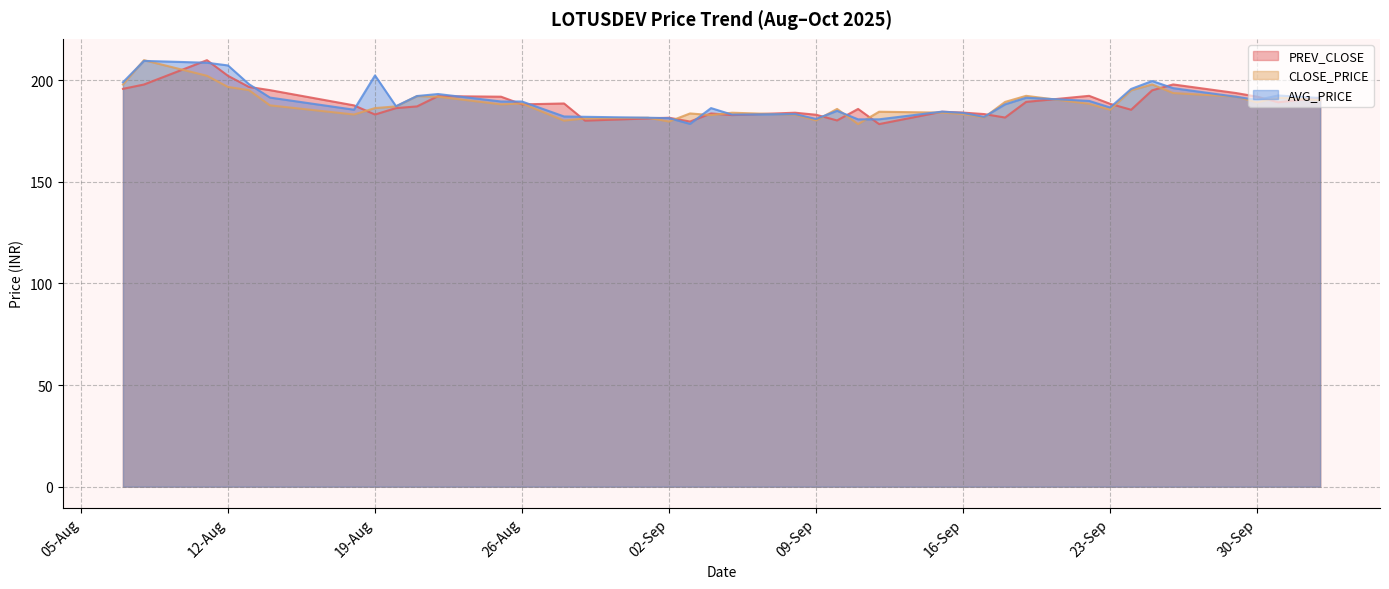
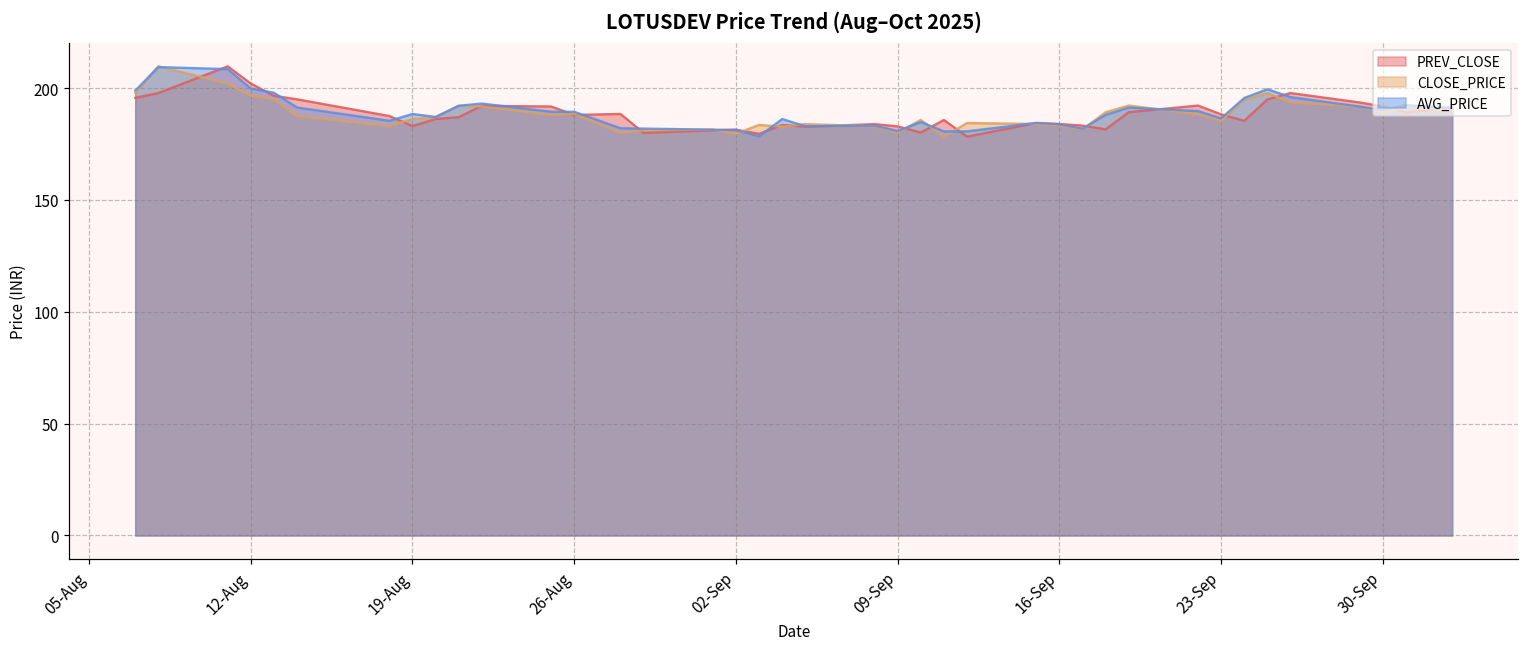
  {
    "AVG_PRICE": {
-     "12-Aug": 207,
-     "19-Aug": 202
+     "12-Aug": 200,
+     "19-Aug": 188
    }
  }
